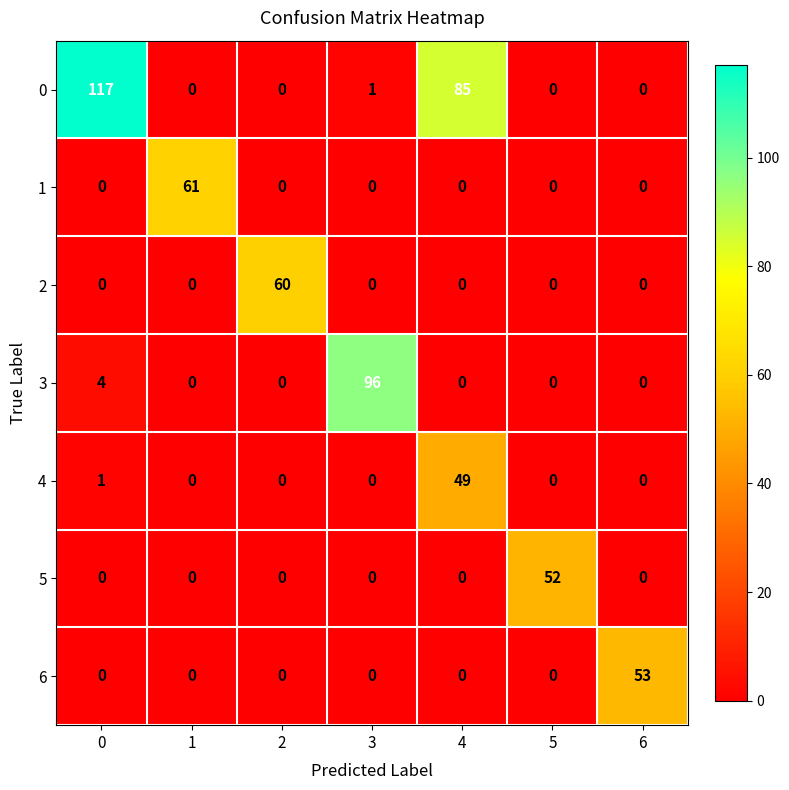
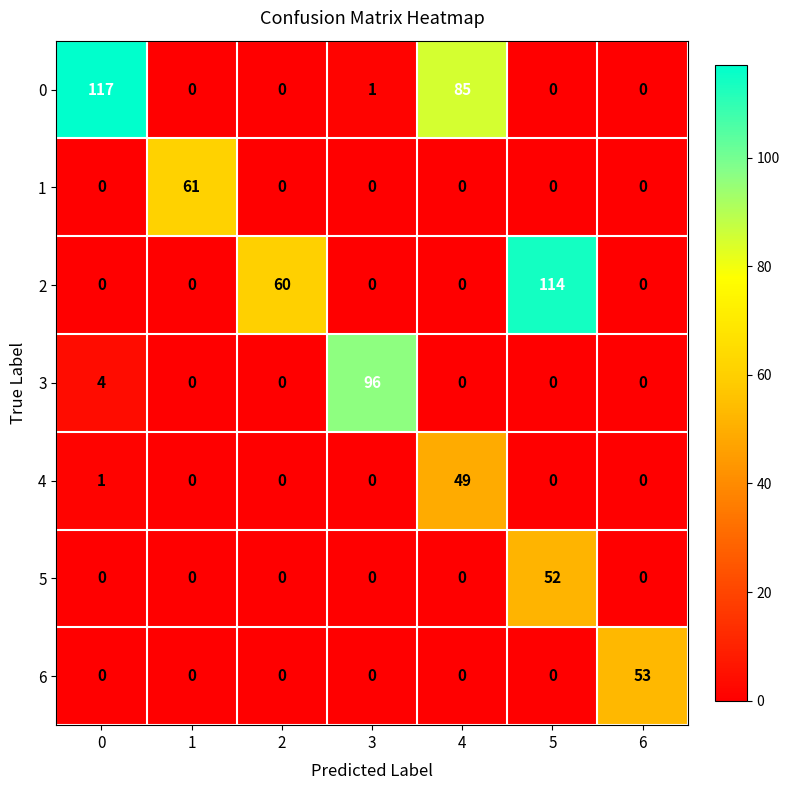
  {
    "0": {
      "0": 117,
      "1": 0,
      "2": 0,
      "3": 1,
      "4": 85,
      "5": 0,
      "6": 0
    },
    "1": {
      "0": 0,
      "1": 61,
      "2": 0,
      "3": 0,
      "4": 0,
      "5": 0,
      "6": 0
    },
    "2": {
      "0": 0,
      "1": 0,
      "2": 60,
      "3": 0,
      "4": 0,
-     "5": 0,
+     "5": 114,
      "6": 0
    },
    "3": {
      "0": 4,
      "1": 0,
      "2": 0,
      "3": 96,
      "4": 0,
      "5": 0,
      "6": 0
    },
    "4": {
      "0": 1,
      "1": 0,
      "2": 0,
      "3": 0,
      "4": 49,
      "5": 0,
      "6": 0
    },
    "5": {
      "0": 0,
      "1": 0,
      "2": 0,
      "3": 0,
      "4": 0,
      "5": 52,
      "6": 0
    },
    "6": {
      "0": 0,
      "1": 0,
      "2": 0,
      "3": 0,
      "4": 0,
      "5": 0,
      "6": 53
    }
  }
